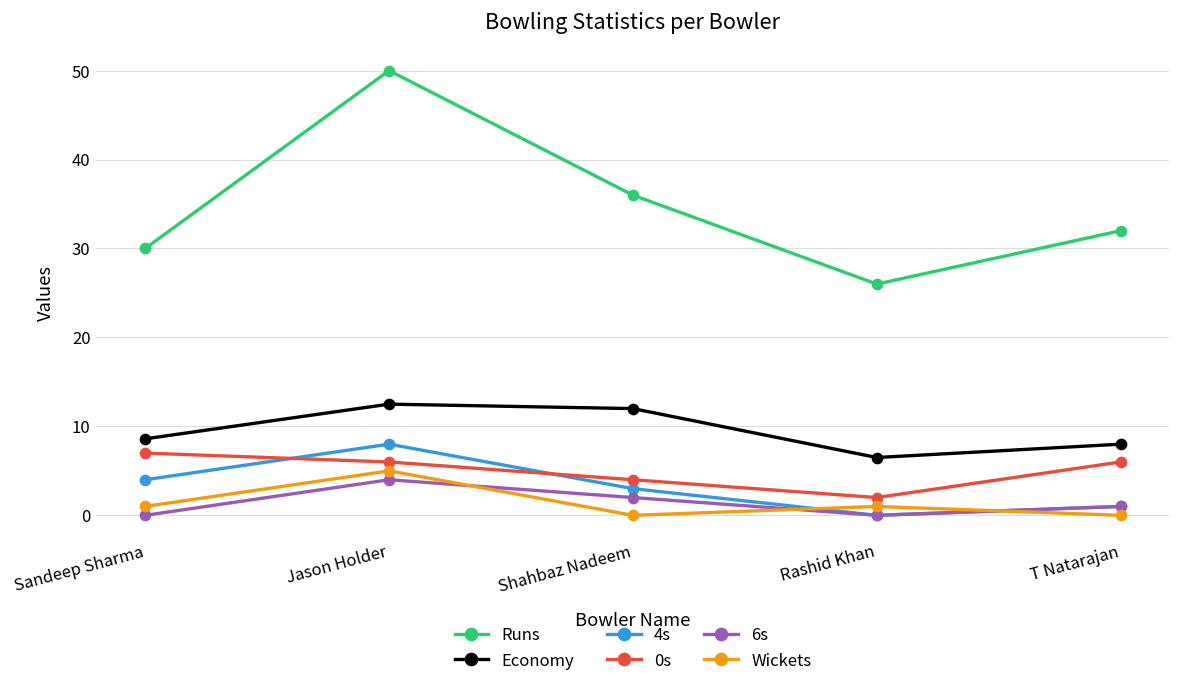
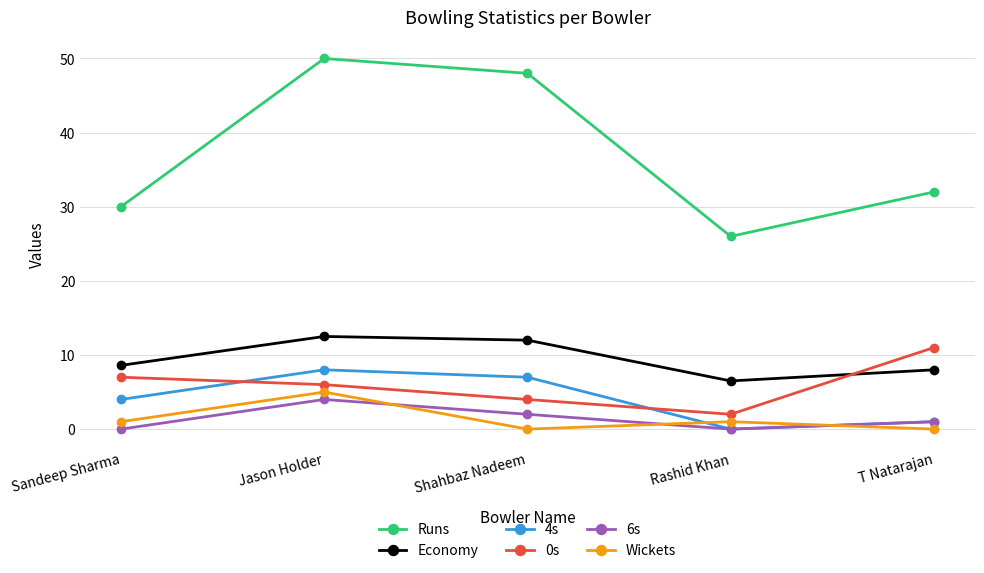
  {
    "Runs": {
      "Sandeep Sharma": 30,
      "Jason Holder": 50,
-     "Shahbaz Nadeem": 36,
+     "Shahbaz Nadeem": 48,
      "Rashid Khan": 26,
      "T Natarajan": 32
    },
    "Economy": {
      "Sandeep Sharma": 9,
      "Jason Holder": 13,
      "Shahbaz Nadeem": 12,
      "Rashid Khan": 7,
      "T Natarajan": 8
    },
    "4s": {
      "Sandeep Sharma": 4,
      "Jason Holder": 8,
-     "Shahbaz Nadeem": 3
+     "Shahbaz Nadeem": 7
    },
    "0s": {
      "Sandeep Sharma": 7,
      "Jason Holder": 6,
      "Shahbaz Nadeem": 4,
      "Rashid Khan": 2,
-     "T Natarajan": 6
+     "T Natarajan": 11
    },
    "6s": {
      "Sandeep Sharma": 0,
      "Jason Holder": 4,
      "Shahbaz Nadeem": 2
    },
    "Wickets": {
      "Sandeep Sharma": 1,
      "Jason Holder": 5,
      "Shahbaz Nadeem": 0,
      "Rashid Khan": 1,
      "T Natarajan": 0
    }
  }
